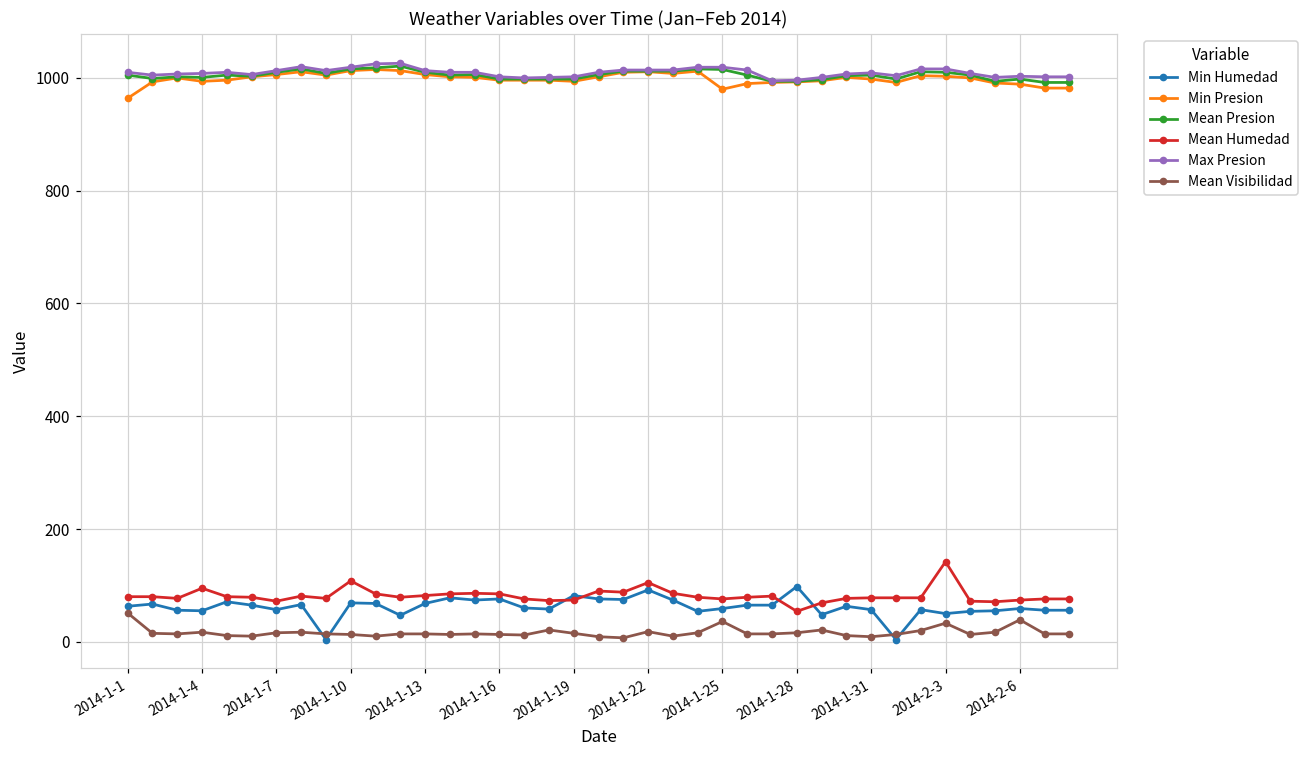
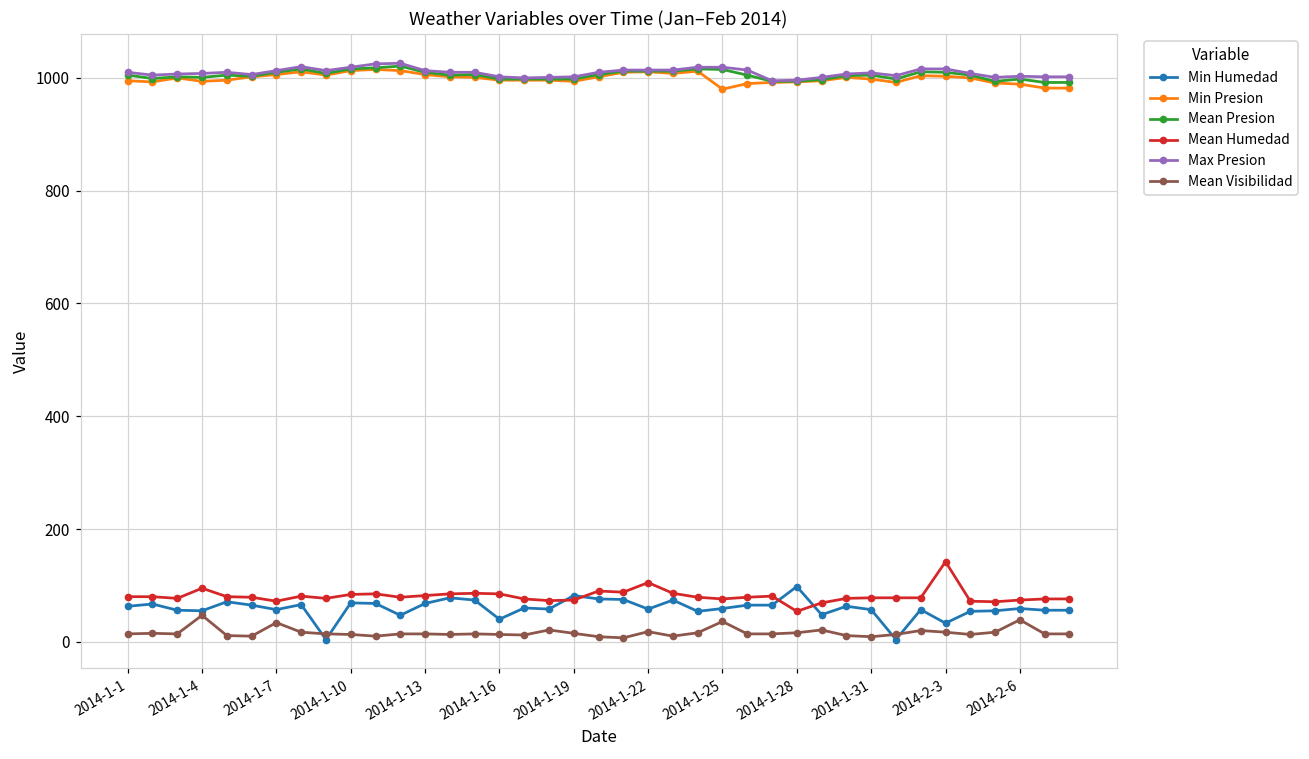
  {
    "Min Humedad": {
      "2014-1-1": 60,
      "2014-1-4": 60,
      "2014-1-7": 60,
      "2014-1-10": 70,
      "2014-1-13": 70,
-     "2014-1-16": 80,
+     "2014-1-16": 40,
      "2014-1-19": 80,
-     "2014-1-22": 90,
+     "2014-1-22": 60,
      "2014-1-25": 60,
      "2014-1-28": 100,
      "2014-1-31": 60,
-     "2014-2-3": 50,
+     "2014-2-3": 30,
      "2014-2-6": 60
    },
    "Min Presion": {
-     "2014-1-1": 960,
+     "2014-1-1": 1000,
      "2014-1-4": 990,
      "2014-1-25": 980,
      "2014-1-31": 1000,
      "2014-2-3": 1000,
      "2014-2-6": 990
    },
    "Mean Presion": {
      "2014-1-1": 1010,
      "2014-1-4": 1000,
      "2014-2-3": 1010,
      "2014-2-6": 1000
    },
    "Mean Humedad": {
      "2014-1-1": 80,
      "2014-1-4": 100,
      "2014-1-7": 70,
-     "2014-1-10": 110,
+     "2014-1-10": 80,
      "2014-1-13": 80,
      "2014-1-16": 90,
      "2014-1-19": 70,
      "2014-1-22": 110,
      "2014-1-25": 80,
      "2014-1-28": 50,
      "2014-1-31": 80,
      "2014-2-3": 140,
      "2014-2-6": 70
    },
    "Max Presion": {
      "2014-1-1": 1010,
      "2014-1-4": 1010,
      "2014-2-3": 1020,
      "2014-2-6": 1000
    },
    "Mean Visibilidad": {
-     "2014-1-1": 50,
-     "2014-1-4": 20,
-     "2014-1-7": 20,
+     "2014-1-1": 10,
+     "2014-1-4": 50,
+     "2014-1-7": 30,
      "2014-1-10": 10,
      "2014-1-13": 10,
      "2014-1-16": 10,
      "2014-1-19": 20,
      "2014-1-22": 20,
      "2014-1-25": 40,
      "2014-1-28": 20,
      "2014-1-31": 10,
-     "2014-2-3": 30,
+     "2014-2-3": 20,
      "2014-2-6": 40
    }
  }
